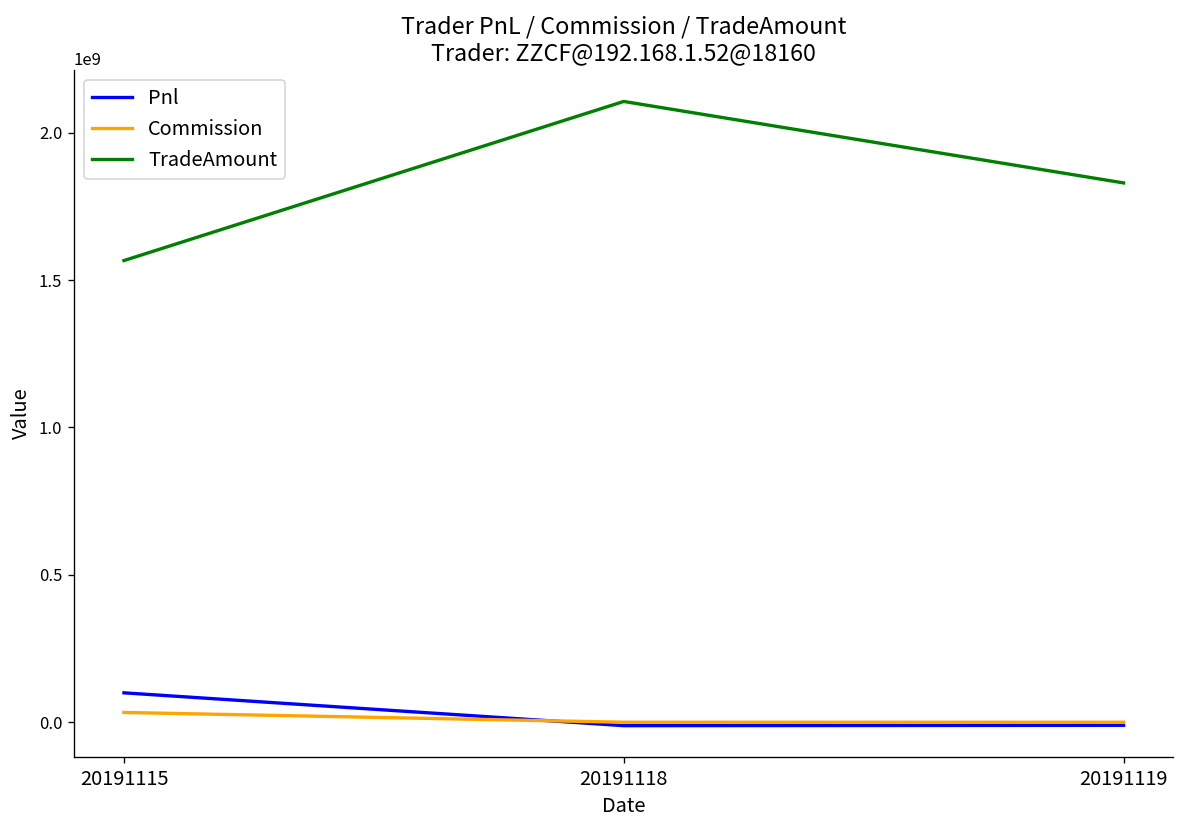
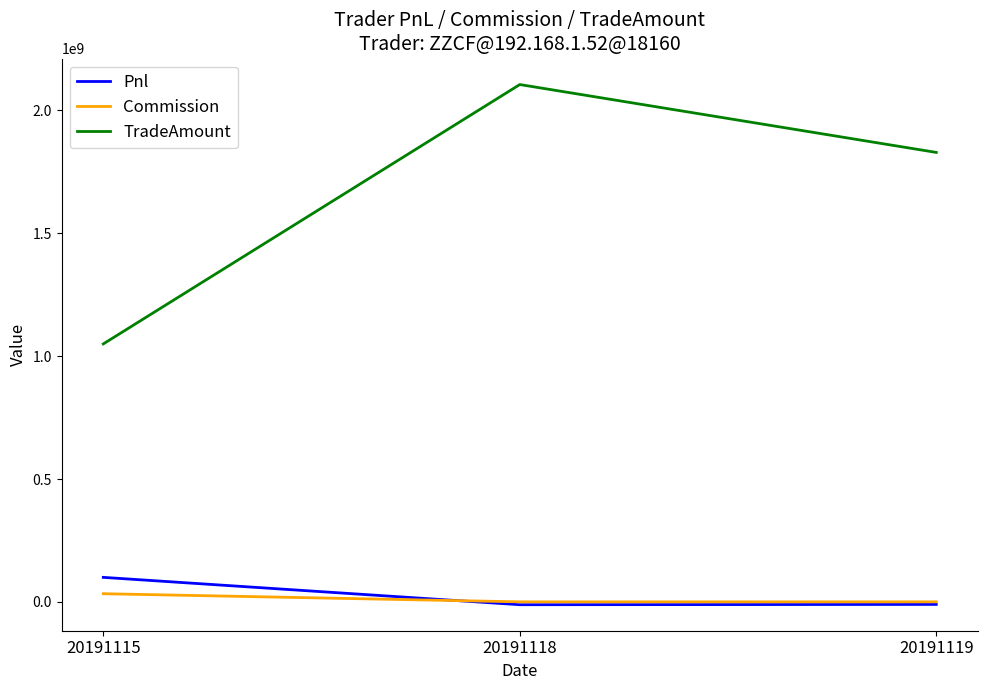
  {
    "Pnl": {
      "20191115": 100000000,
      "20191118": -10000000,
      "20191119": -10000000
    },
    "Commission": {
      "20191115": 30000000,
      "20191118": 0,
      "20191119": 0
    },
    "TradeAmount": {
-     "20191115": 1570000000,
+     "20191115": 1050000000,
      "20191118": 2110000000,
      "20191119": 1830000000
    }
  }
